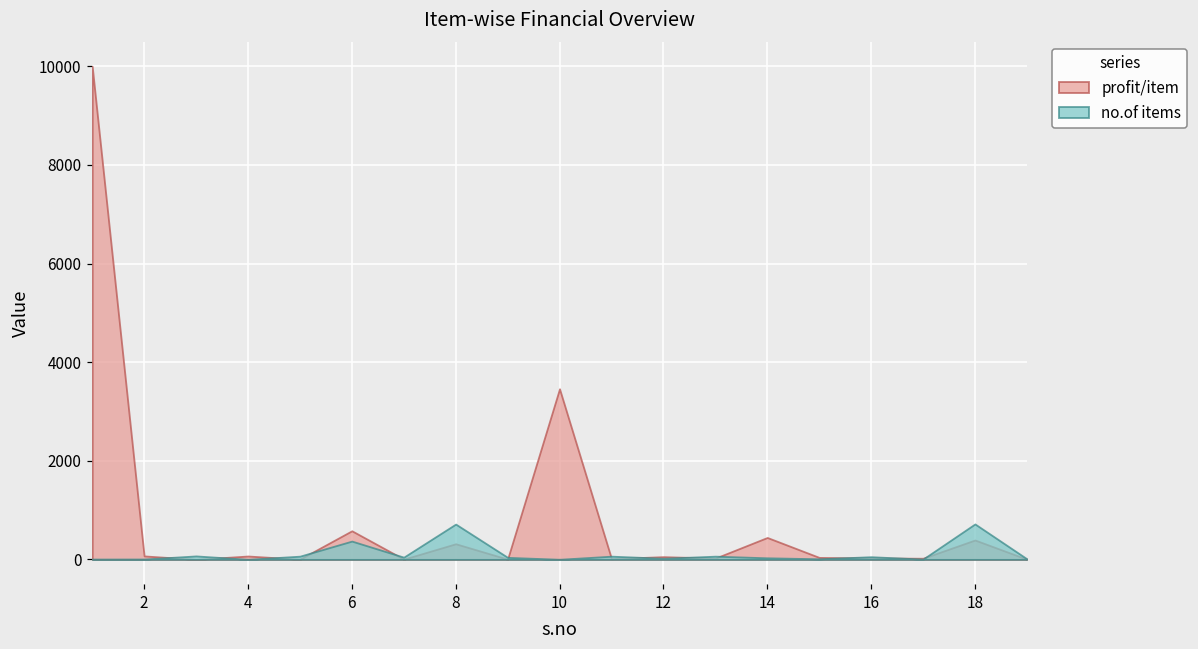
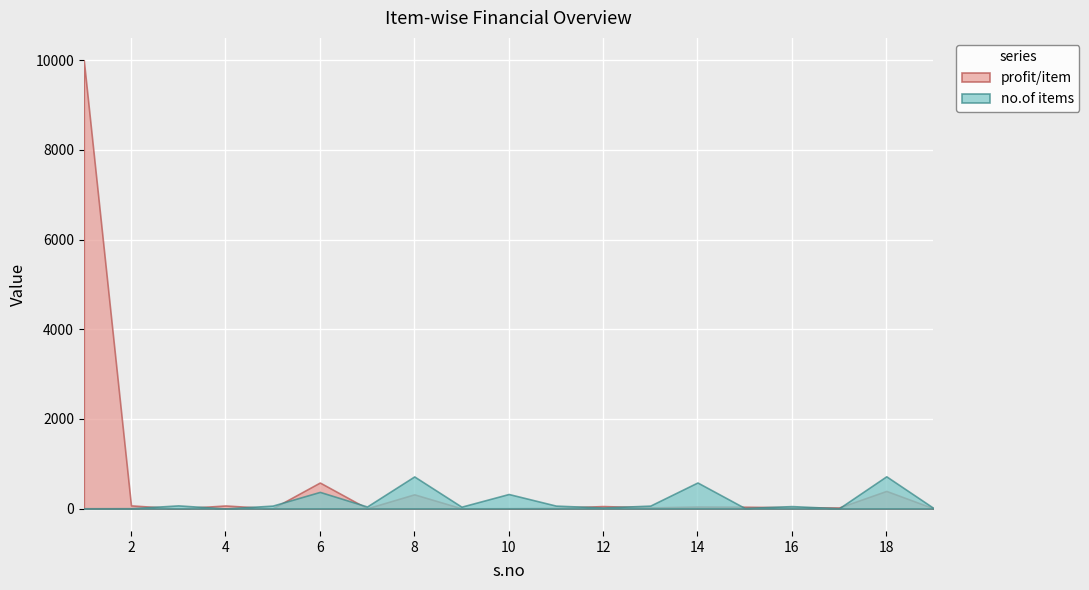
  {
    "profit/item": {
      "2": 100,
      "4": 100,
      "6": 600,
      "8": 300,
-     "10": 3500,
-     "14": 400,
+     "10": 0,
+     "14": 0,
      "18": 400
    },
    "no.of items": {
      "6": 400,
      "8": 700,
-     "10": 0,
-     "14": 0,
+     "10": 300,
+     "14": 600,
      "18": 700
    }
  }
